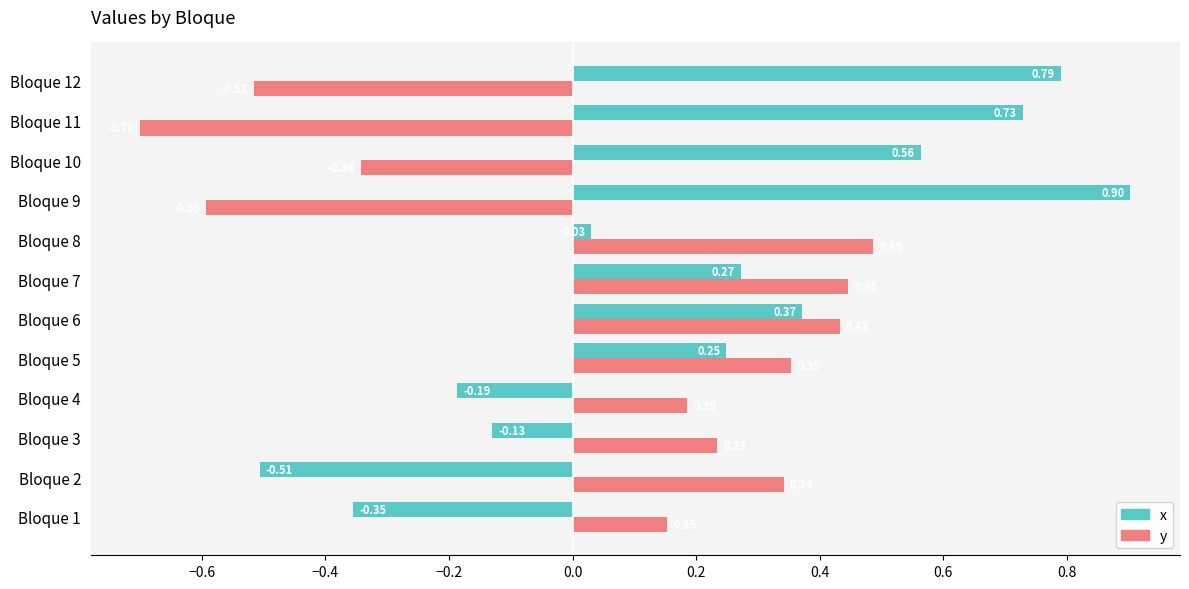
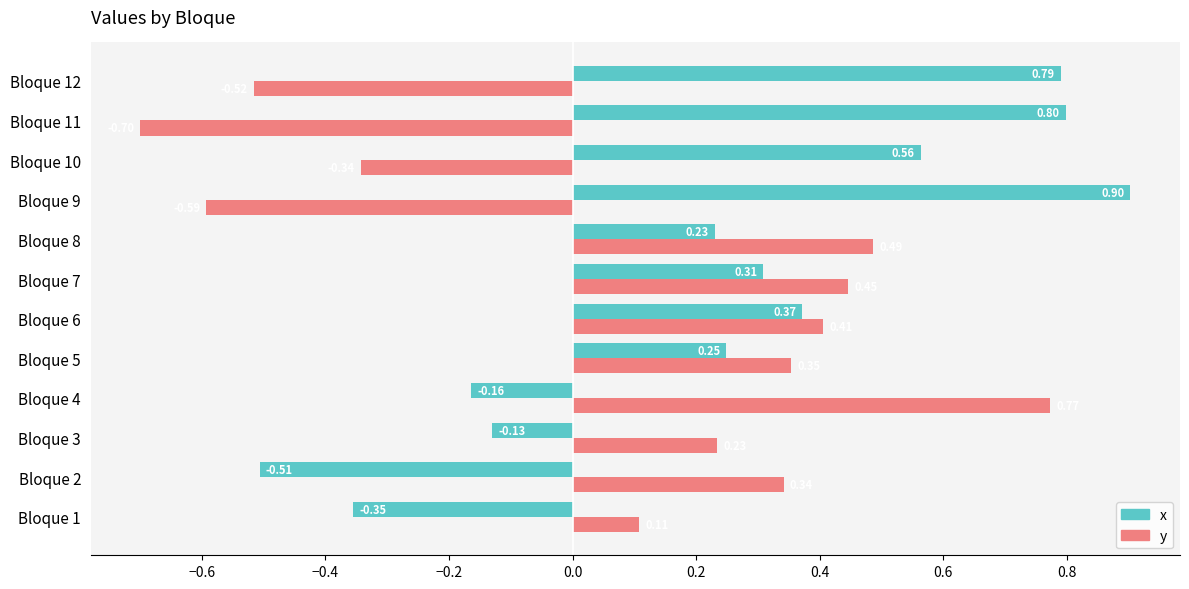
  {
    "x": {
      "Bloque 12": 0.79,
-     "Bloque 11": 0.73,
+     "Bloque 11": 0.80,
      "Bloque 10": 0.56,
      "Bloque 9": 0.90,
-     "Bloque 8": 0.03,
-     "Bloque 7": 0.27,
+     "Bloque 8": 0.23,
+     "Bloque 7": 0.31,
      "Bloque 6": 0.37,
      "Bloque 5": 0.25,
-     "Bloque 4": -0.19,
+     "Bloque 4": -0.16,
      "Bloque 3": -0.13,
      "Bloque 2": -0.51,
      "Bloque 1": -0.35
    },
    "y": {
      "Bloque 12": -0.52,
      "Bloque 11": -0.70,
      "Bloque 10": -0.34,
      "Bloque 9": -0.59,
      "Bloque 8": 0.49,
      "Bloque 7": 0.45,
-     "Bloque 6": 0.43,
+     "Bloque 6": 0.41,
      "Bloque 5": 0.35,
-     "Bloque 4": 0.19,
+     "Bloque 4": 0.77,
      "Bloque 3": 0.23,
      "Bloque 2": 0.34,
-     "Bloque 1": 0.15
+     "Bloque 1": 0.11
    }
  }
